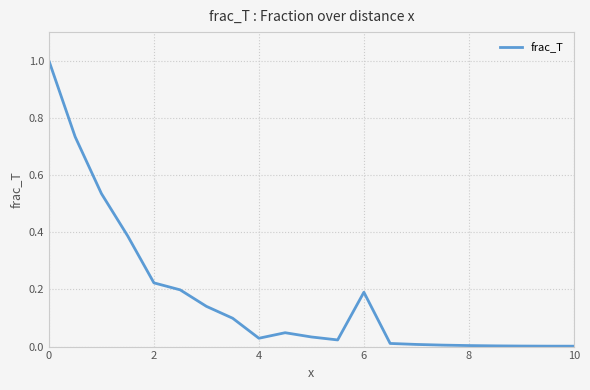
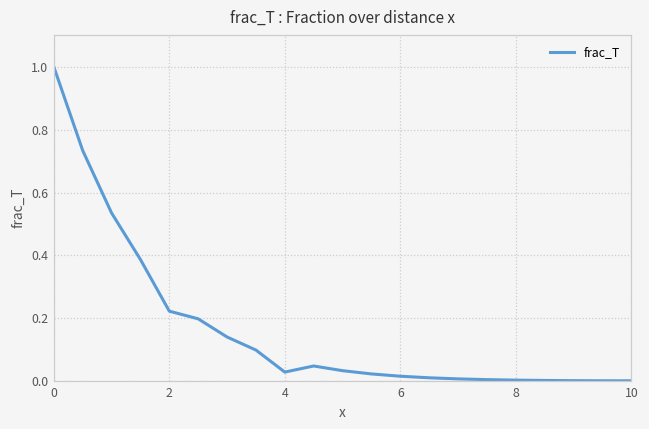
  {
    "0": 1.00,
    "2": 0.22,
    "4": 0.03,
-   "6": 0.19,
+   "6": 0.02,
    "8": 0.00,
    "10": 0.00
  }
